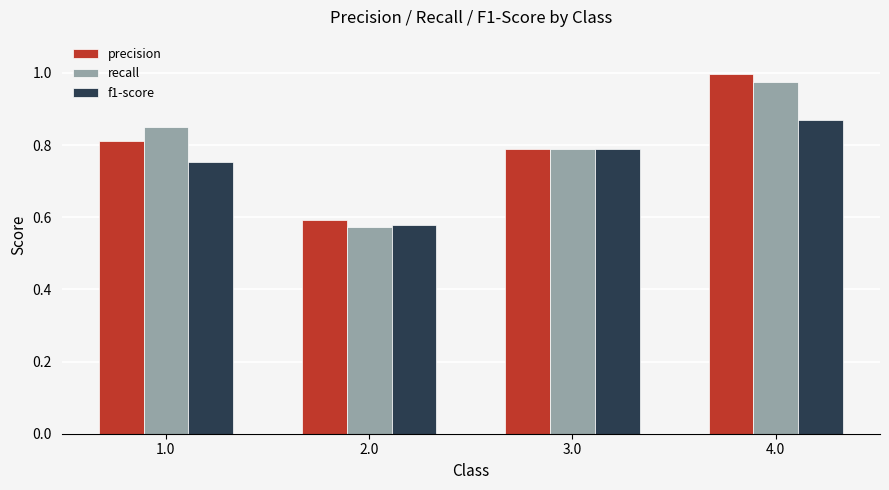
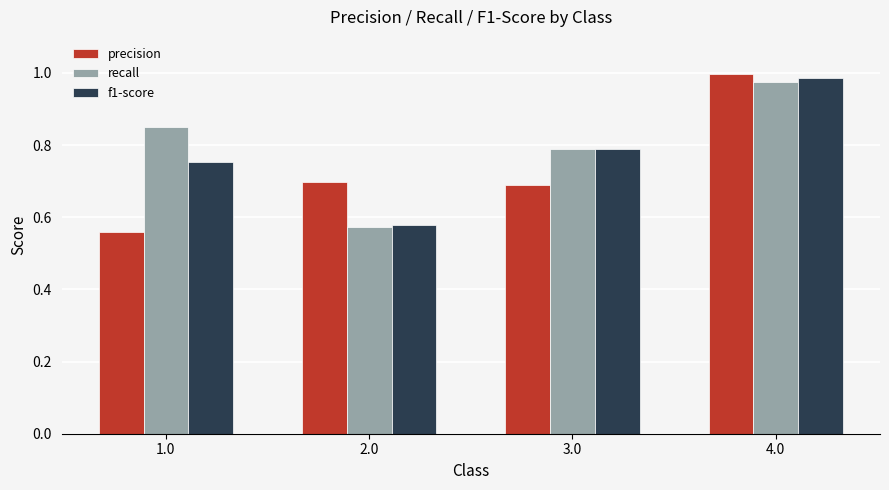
  {
    "precision": {
-     "1.0": 0.81,
-     "2.0": 0.59,
-     "3.0": 0.79,
+     "1.0": 0.56,
+     "2.0": 0.70,
+     "3.0": 0.69,
      "4.0": 1.00
    },
    "recall": {
      "1.0": 0.85,
      "2.0": 0.57,
      "3.0": 0.79,
      "4.0": 0.97
    },
    "f1-score": {
      "1.0": 0.75,
      "2.0": 0.58,
      "3.0": 0.79,
-     "4.0": 0.87
+     "4.0": 0.98
    }
  }
